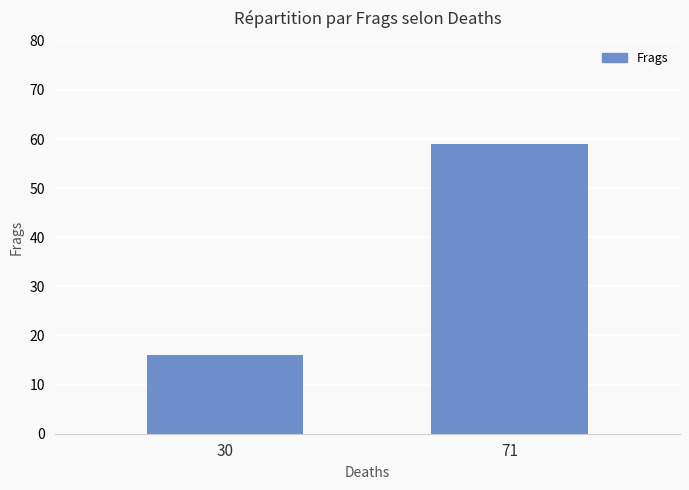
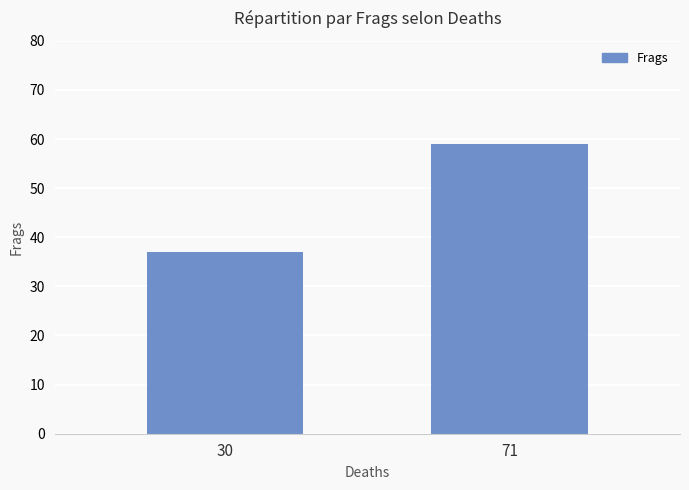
  {
-   "30": 16,
+   "30": 37,
    "71": 59
  }
